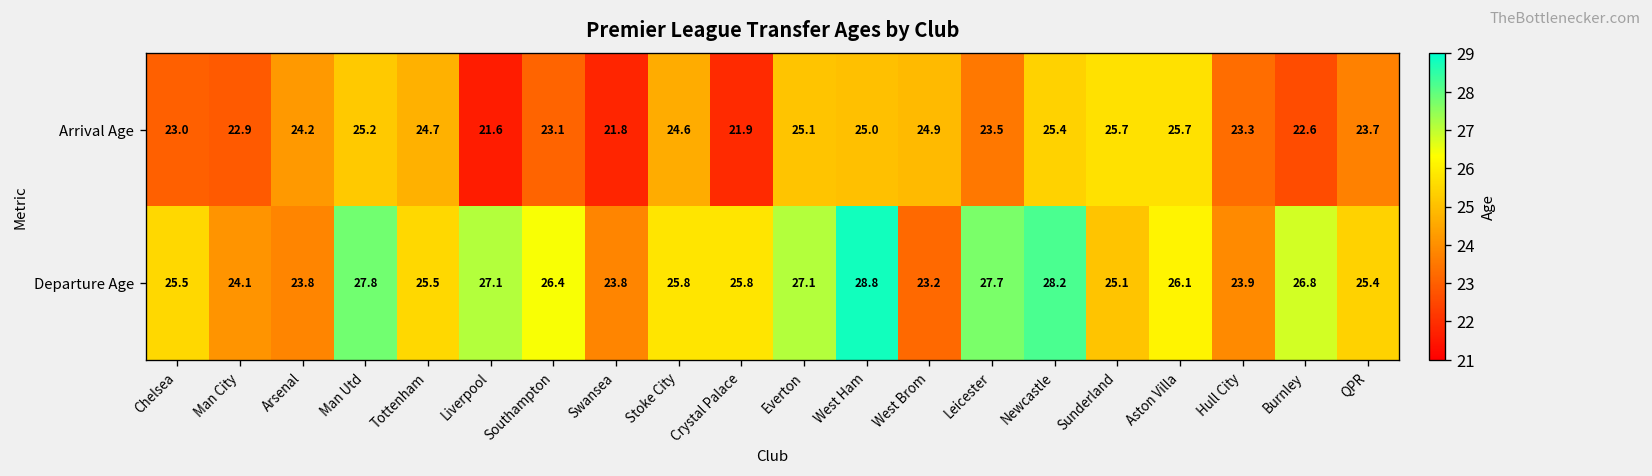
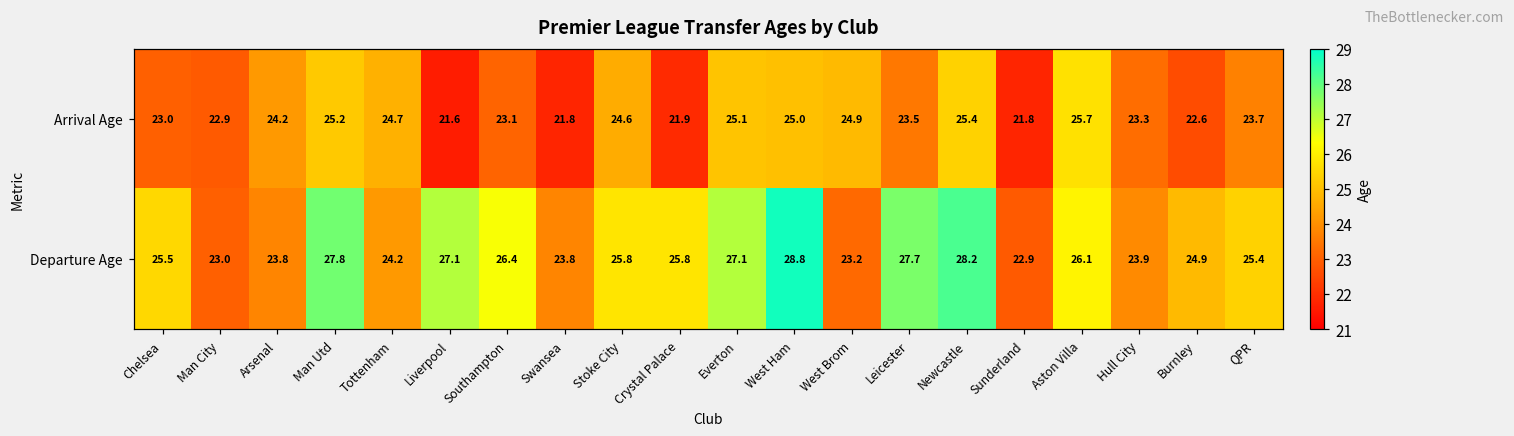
  {
    "Arrival Age": {
      "Chelsea": 23.0,
      "Man City": 22.9,
      "Arsenal": 24.2,
      "Man Utd": 25.2,
      "Tottenham": 24.7,
      "Liverpool": 21.6,
      "Southampton": 23.1,
      "Swansea": 21.8,
      "Stoke City": 24.6,
      "Crystal Palace": 21.9,
      "Everton": 25.1,
      "West Ham": 25.0,
      "West Brom": 24.9,
      "Leicester": 23.5,
      "Newcastle": 25.4,
-     "Sunderland": 25.7,
+     "Sunderland": 21.8,
      "Aston Villa": 25.7,
      "Hull City": 23.3,
      "Burnley": 22.6,
      "QPR": 23.7
    },
    "Departure Age": {
      "Chelsea": 25.5,
-     "Man City": 24.1,
+     "Man City": 23.0,
      "Arsenal": 23.8,
      "Man Utd": 27.8,
-     "Tottenham": 25.5,
+     "Tottenham": 24.2,
      "Liverpool": 27.1,
      "Southampton": 26.4,
      "Swansea": 23.8,
      "Stoke City": 25.8,
      "Crystal Palace": 25.8,
      "Everton": 27.1,
      "West Ham": 28.8,
      "West Brom": 23.2,
      "Leicester": 27.7,
      "Newcastle": 28.2,
-     "Sunderland": 25.1,
+     "Sunderland": 22.9,
      "Aston Villa": 26.1,
      "Hull City": 23.9,
-     "Burnley": 26.8,
+     "Burnley": 24.9,
      "QPR": 25.4
    }
  }
